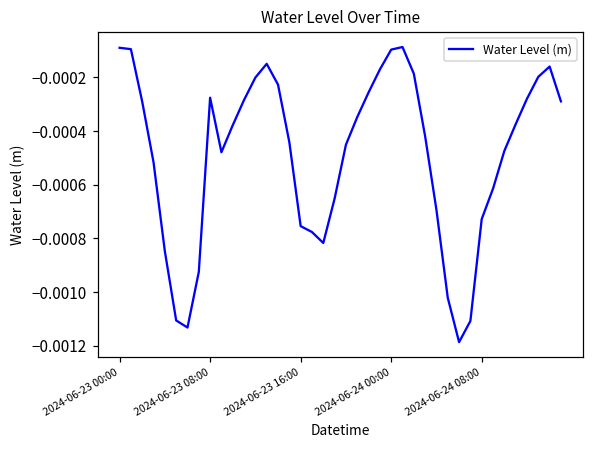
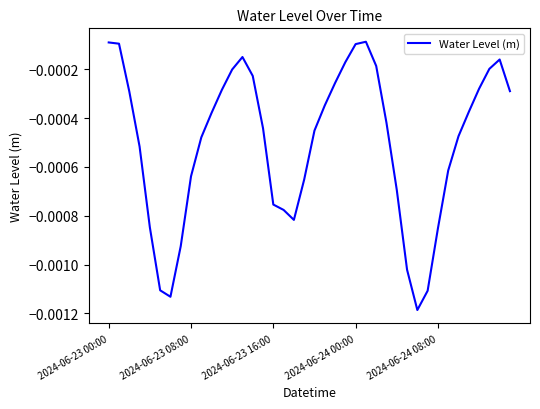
  {
    "2024-06-23 00:00": -0.00009,
-   "2024-06-23 08:00": -0.00028,
+   "2024-06-23 08:00": -0.00064,
    "2024-06-23 16:00": -0.00075,
    "2024-06-24 00:00": -0.00010,
-   "2024-06-24 08:00": -0.00073
+   "2024-06-24 08:00": -0.00085
  }
